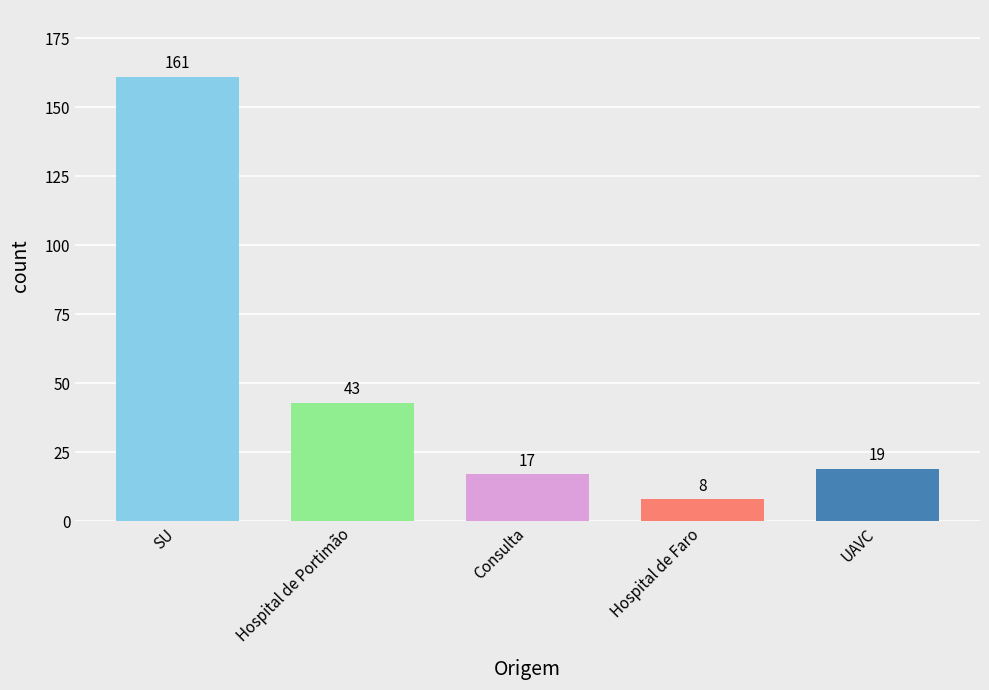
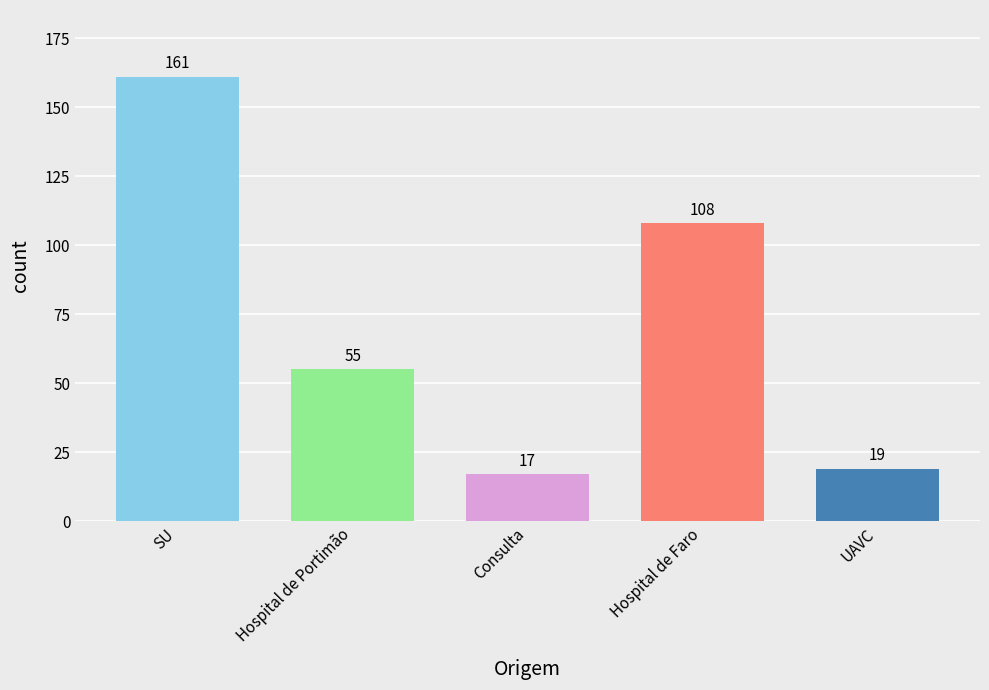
  {
    "SU": 161,
-   "Hospital de Portimão": 43,
+   "Hospital de Portimão": 55,
    "Consulta": 17,
-   "Hospital de Faro": 8,
+   "Hospital de Faro": 108,
    "UAVC": 19
  }
